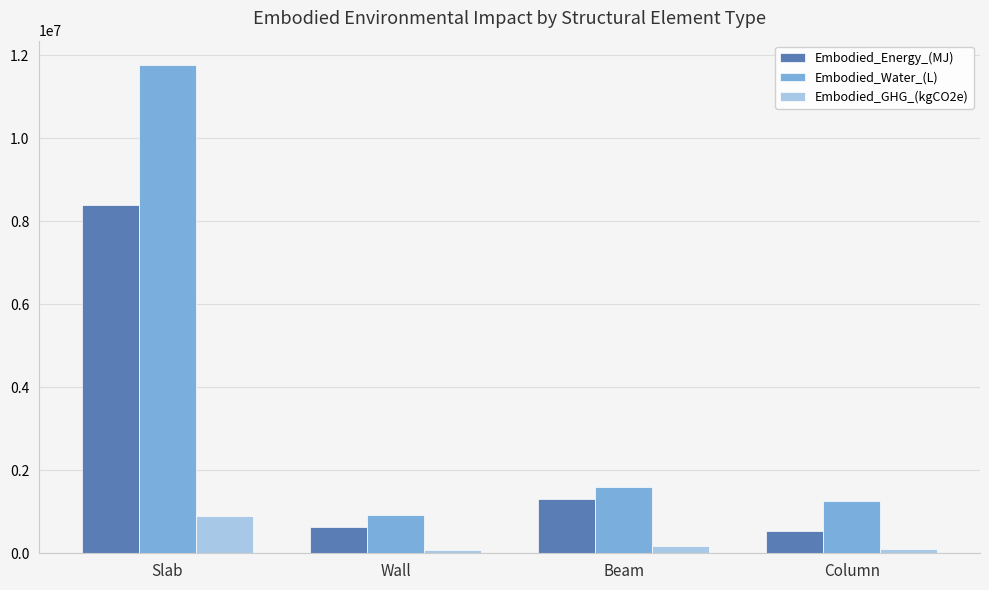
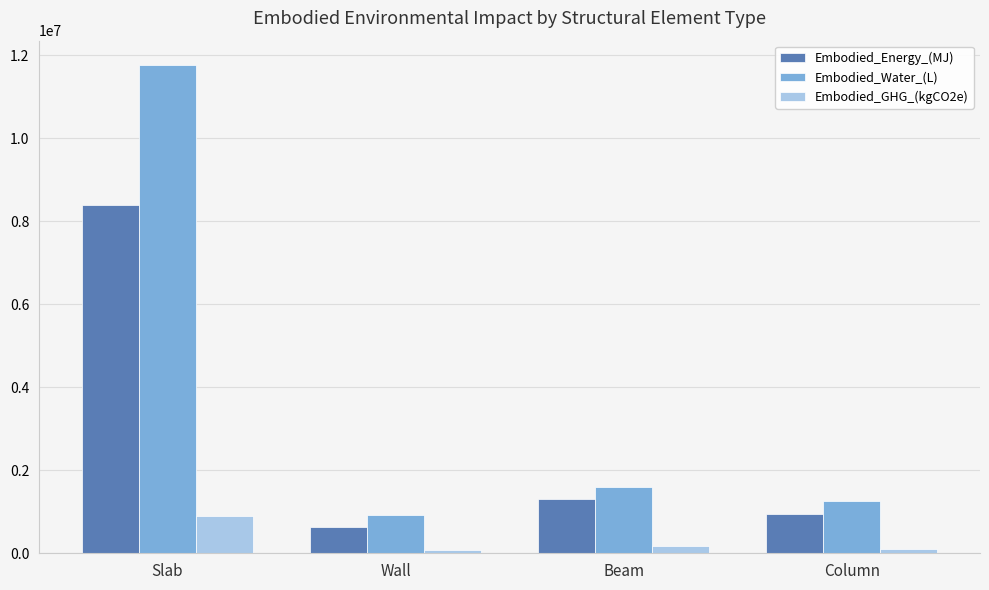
  {
    "Embodied_Energy_(MJ)": {
      "Slab": 8400000,
      "Wall": 600000,
      "Beam": 1300000,
-     "Column": 500000
+     "Column": 1000000
    }
  }
